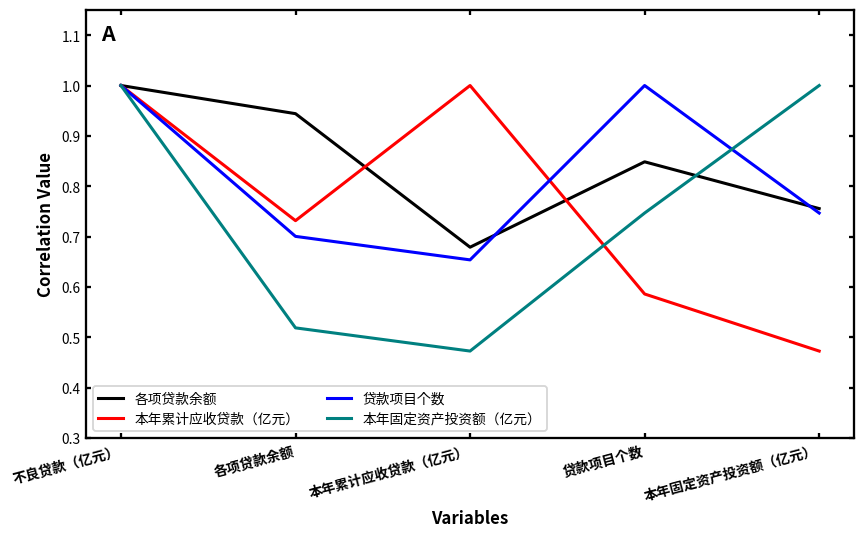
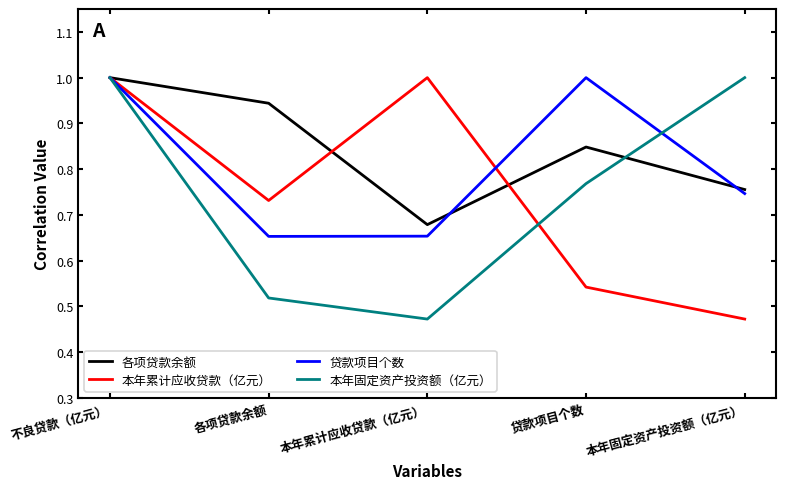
  {
    "各项贷款余额": {
      "各项贷款余额": 0.94,
      "本年累计应收贷款（亿元）": 0.68,
      "贷款项目个数": 0.85,
      "本年固定资产投资额（亿元）": 0.76
    },
    "本年累计应收贷款（亿元）": {
      "各项贷款余额": 0.73,
      "本年累计应收贷款（亿元）": 1.00,
-     "贷款项目个数": 0.59,
+     "贷款项目个数": 0.54,
      "本年固定资产投资额（亿元）": 0.47
    },
    "贷款项目个数": {
-     "各项贷款余额": 0.70,
+     "各项贷款余额": 0.65,
      "本年累计应收贷款（亿元）": 0.65,
      "贷款项目个数": 1.00,
      "本年固定资产投资额（亿元）": 0.75
    },
    "本年固定资产投资额（亿元）": {
      "各项贷款余额": 0.52,
      "本年累计应收贷款（亿元）": 0.47,
-     "贷款项目个数": 0.75,
+     "贷款项目个数": 0.77,
      "本年固定资产投资额（亿元）": 1.00
    }
  }
